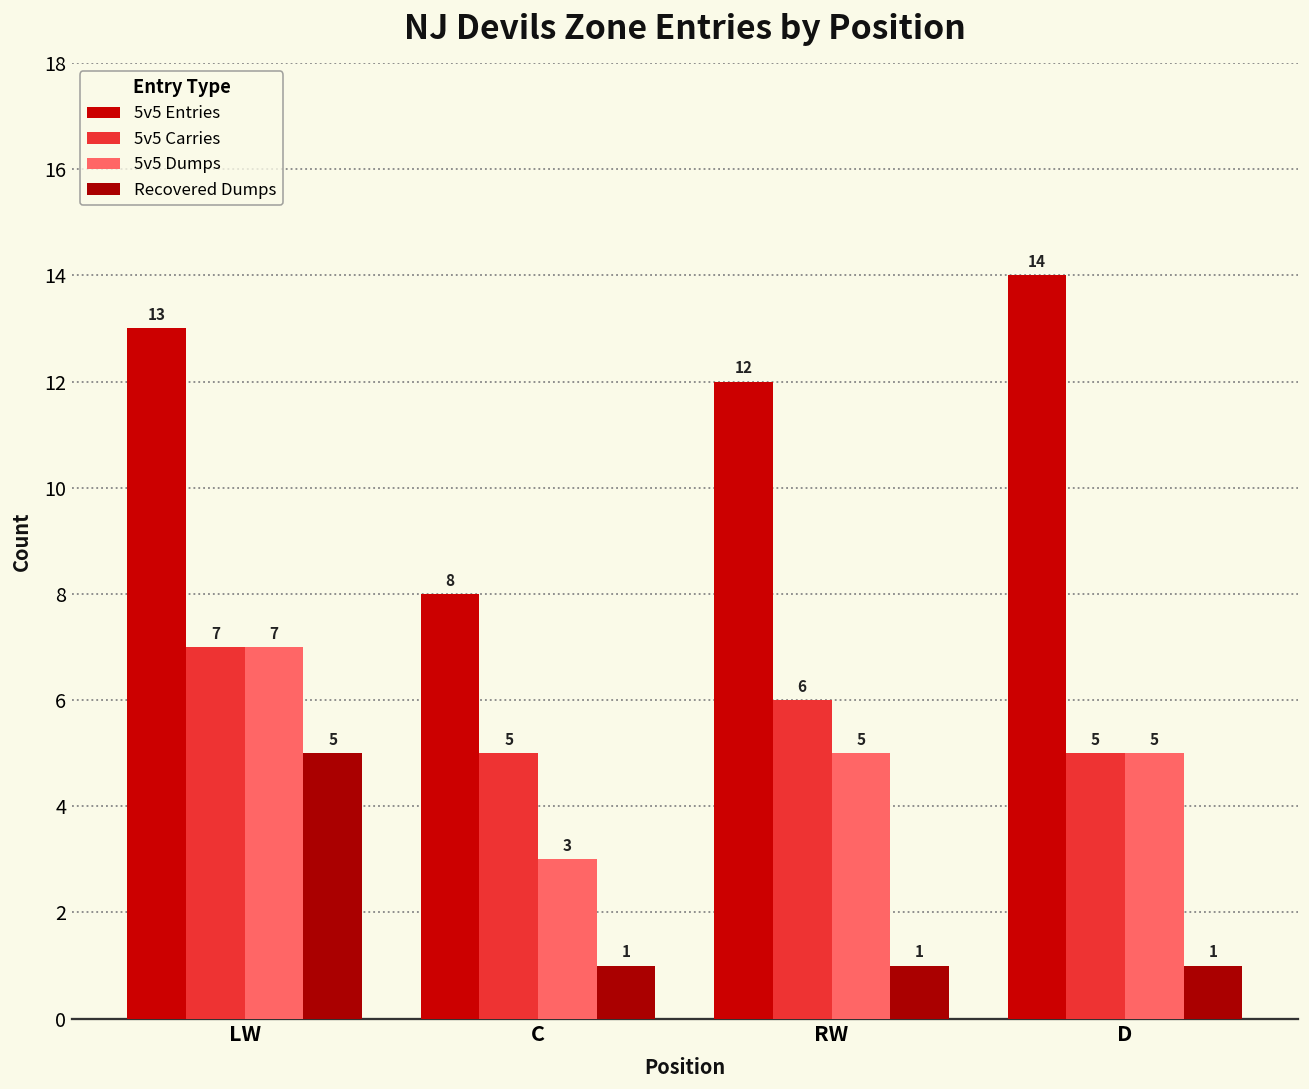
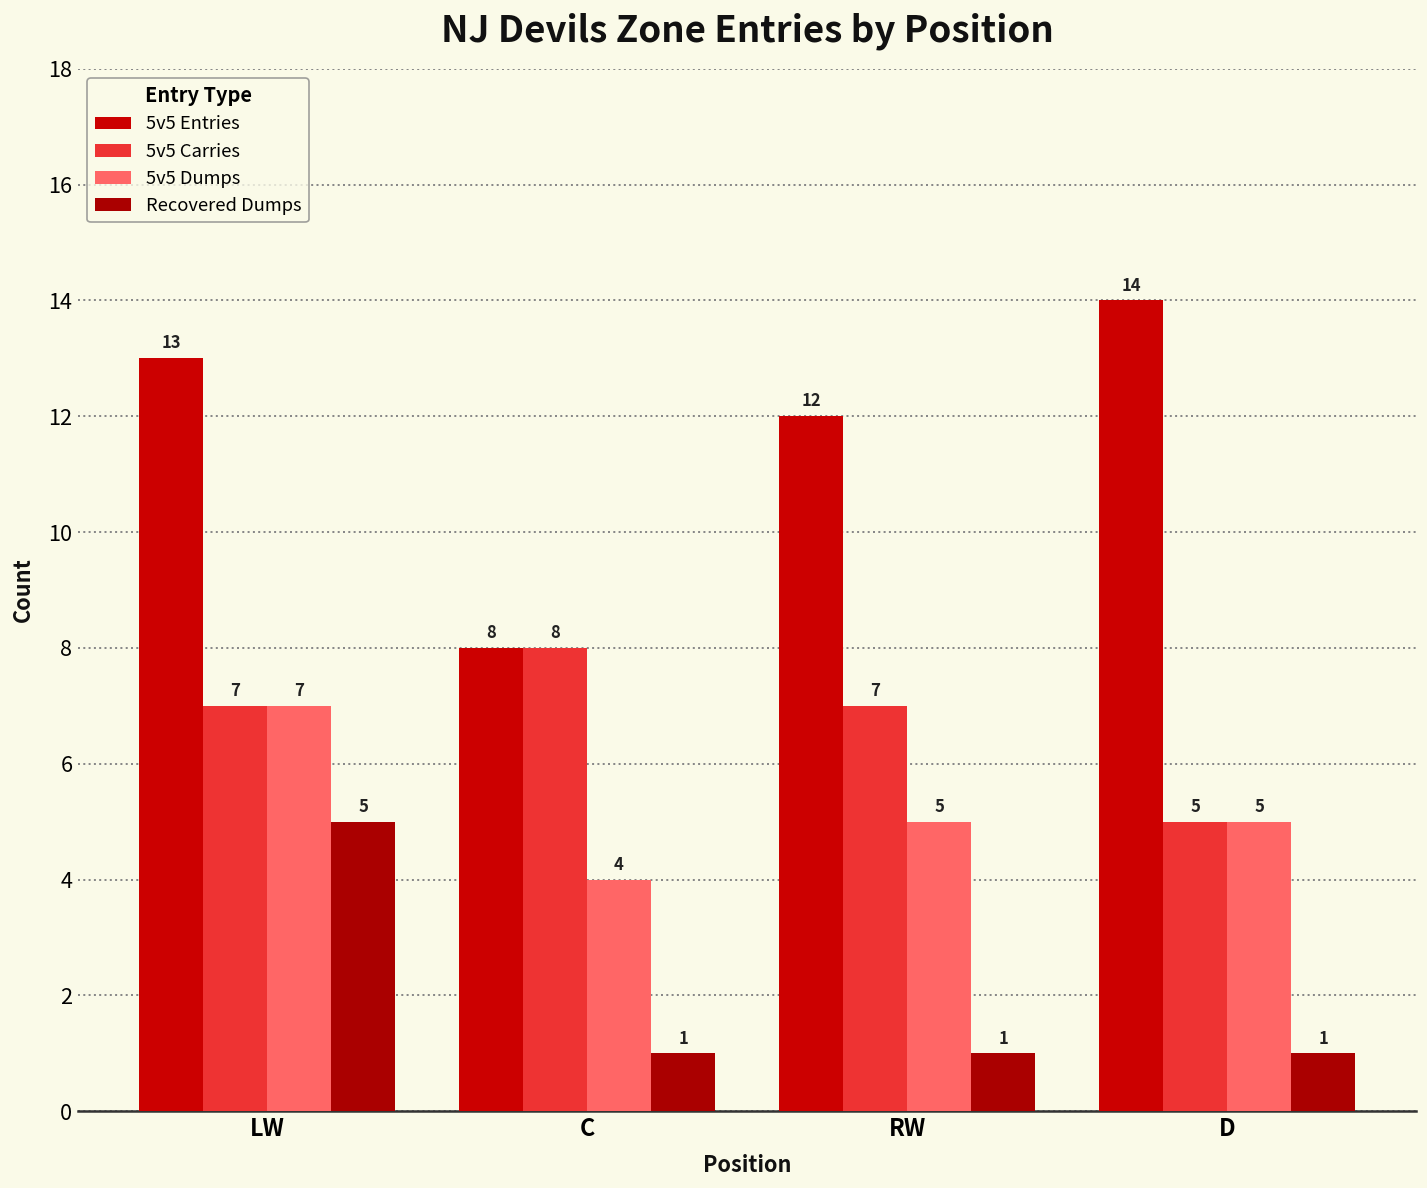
  {
    "5v5 Carries": {
      "LW": 7,
-     "C": 5,
-     "RW": 6,
+     "C": 8,
+     "RW": 7,
      "D": 5
    },
    "5v5 Dumps": {
      "LW": 7,
-     "C": 3,
+     "C": 4,
      "RW": 5,
      "D": 5
    }
  }
